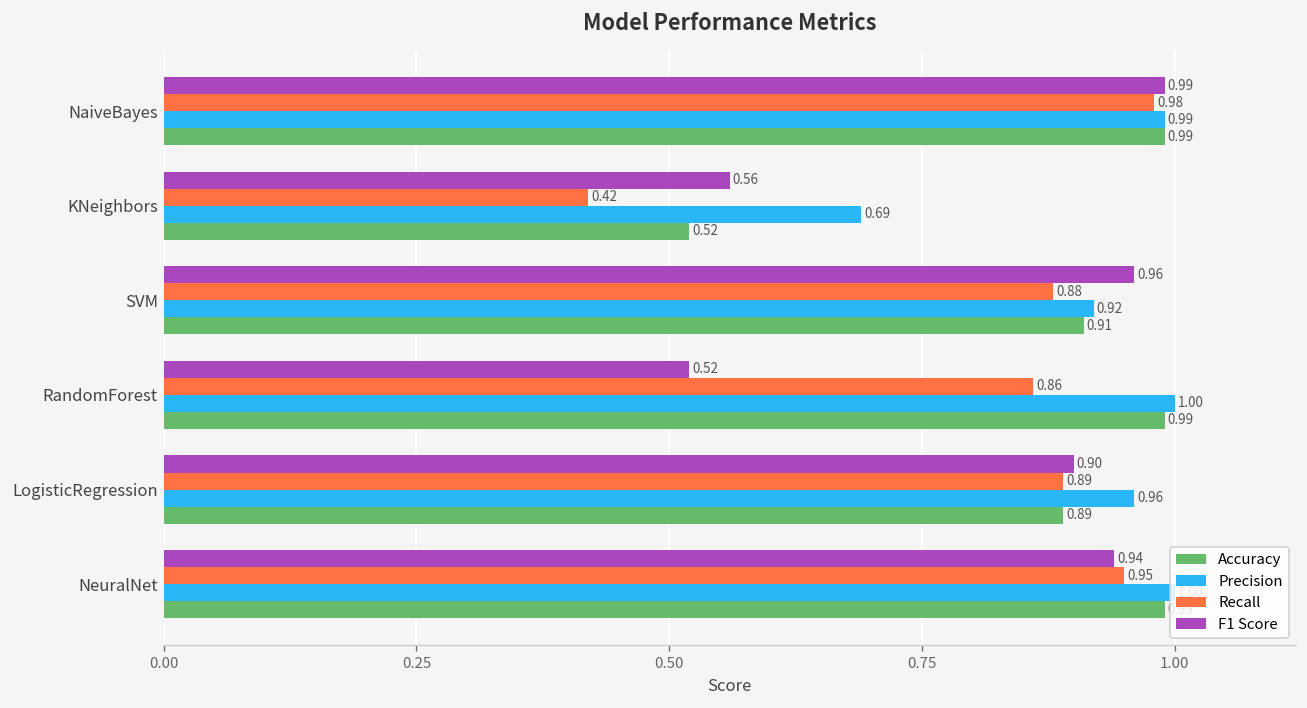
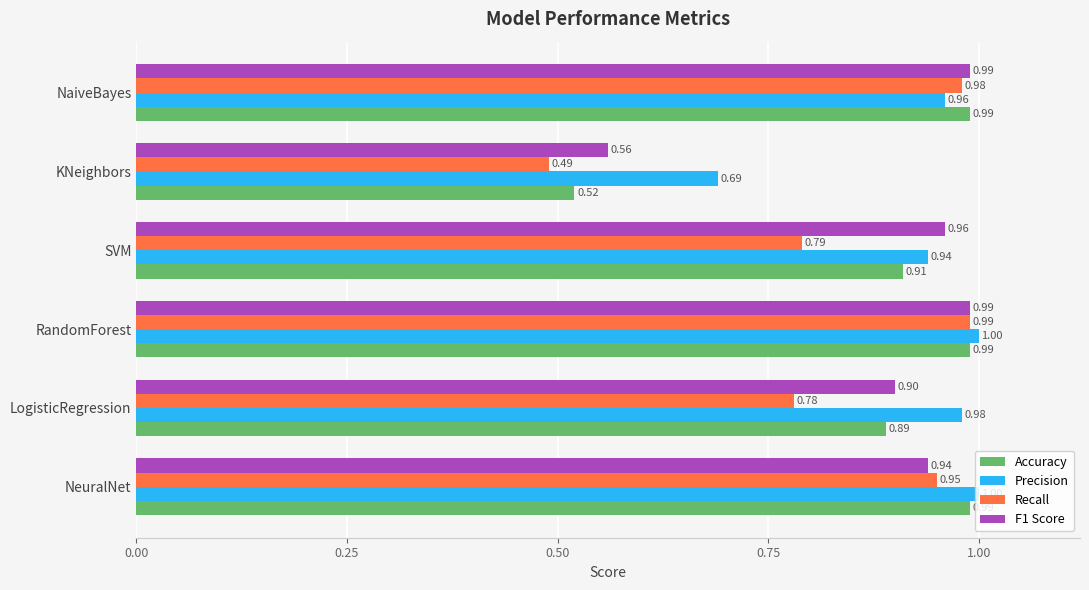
  {
    "Accuracy": {
      "NaiveBayes": 0.99,
      "KNeighbors": 0.52,
      "SVM": 0.91,
      "RandomForest": 0.99,
      "LogisticRegression": 0.89
    },
    "Precision": {
-     "NaiveBayes": 0.99,
+     "NaiveBayes": 0.96,
      "KNeighbors": 0.69,
-     "SVM": 0.92,
+     "SVM": 0.94,
      "RandomForest": 1.00,
-     "LogisticRegression": 0.96
+     "LogisticRegression": 0.98
    },
    "Recall": {
      "NaiveBayes": 0.98,
-     "KNeighbors": 0.42,
-     "SVM": 0.88,
-     "RandomForest": 0.86,
-     "LogisticRegression": 0.89,
+     "KNeighbors": 0.49,
+     "SVM": 0.79,
+     "RandomForest": 0.99,
+     "LogisticRegression": 0.78,
      "NeuralNet": 0.95
    },
    "F1 Score": {
      "NaiveBayes": 0.99,
      "KNeighbors": 0.56,
      "SVM": 0.96,
-     "RandomForest": 0.52,
+     "RandomForest": 0.99,
      "LogisticRegression": 0.90,
      "NeuralNet": 0.94
    }
  }
